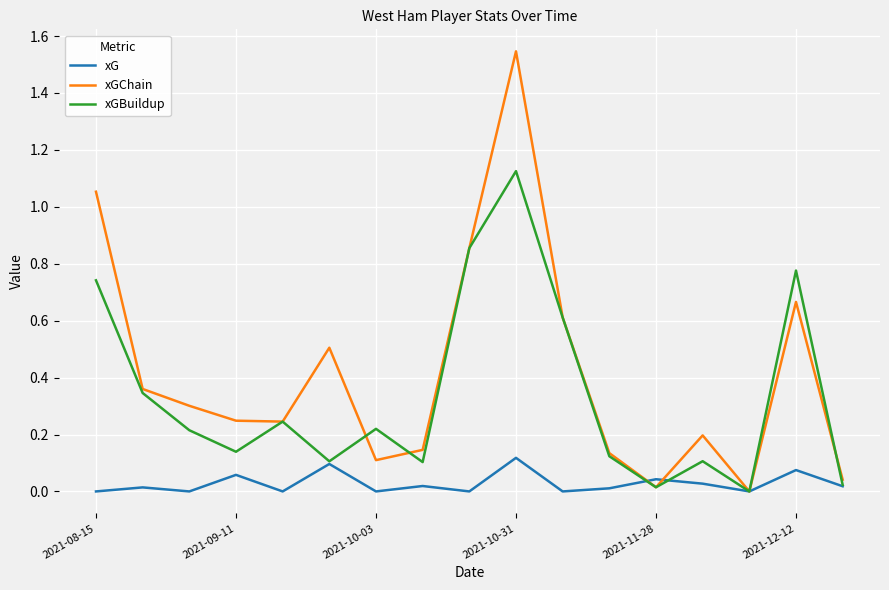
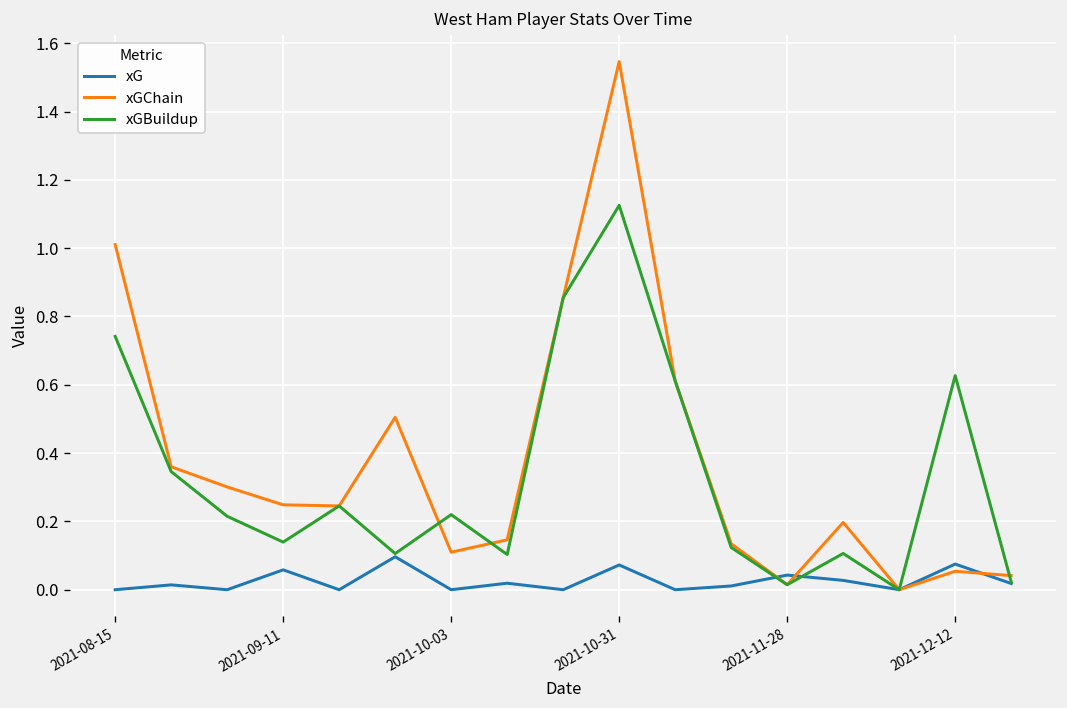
  {
    "xG": {
      "2021-08-15": 0.00,
      "2021-09-11": 0.06,
      "2021-10-03": 0.00,
-     "2021-10-31": 0.12,
+     "2021-10-31": 0.07,
      "2021-11-28": 0.04,
      "2021-12-12": 0.08
    },
    "xGChain": {
-     "2021-08-15": 1.05,
+     "2021-08-15": 1.01,
      "2021-09-11": 0.25,
      "2021-10-03": 0.11,
      "2021-10-31": 1.55,
-     "2021-12-12": 0.67
+     "2021-12-12": 0.05
    },
    "xGBuildup": {
      "2021-08-15": 0.74,
      "2021-09-11": 0.14,
      "2021-10-03": 0.22,
      "2021-10-31": 1.13,
-     "2021-12-12": 0.78
+     "2021-12-12": 0.63
    }
  }
